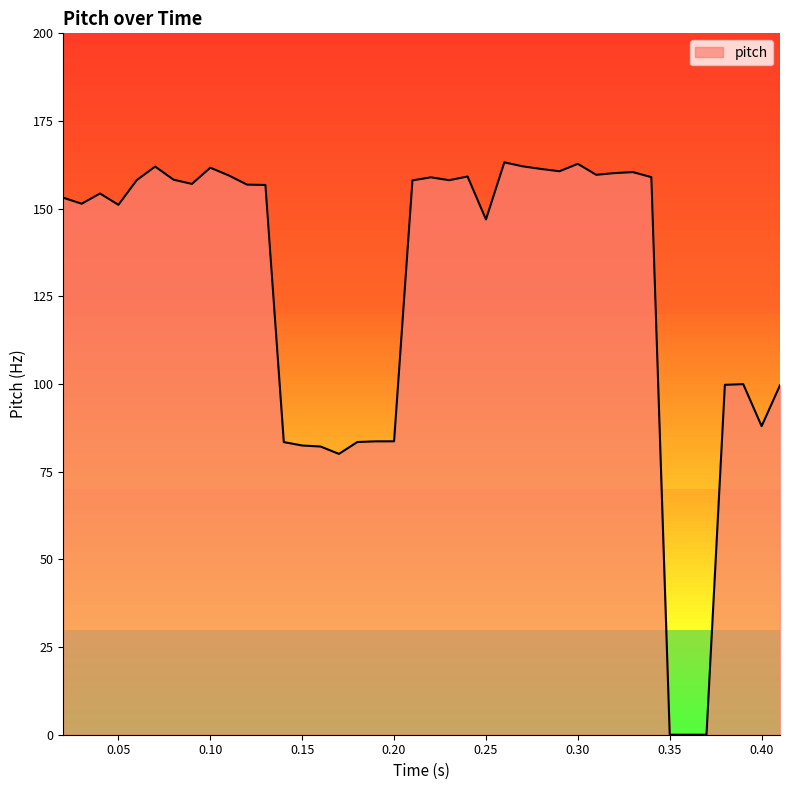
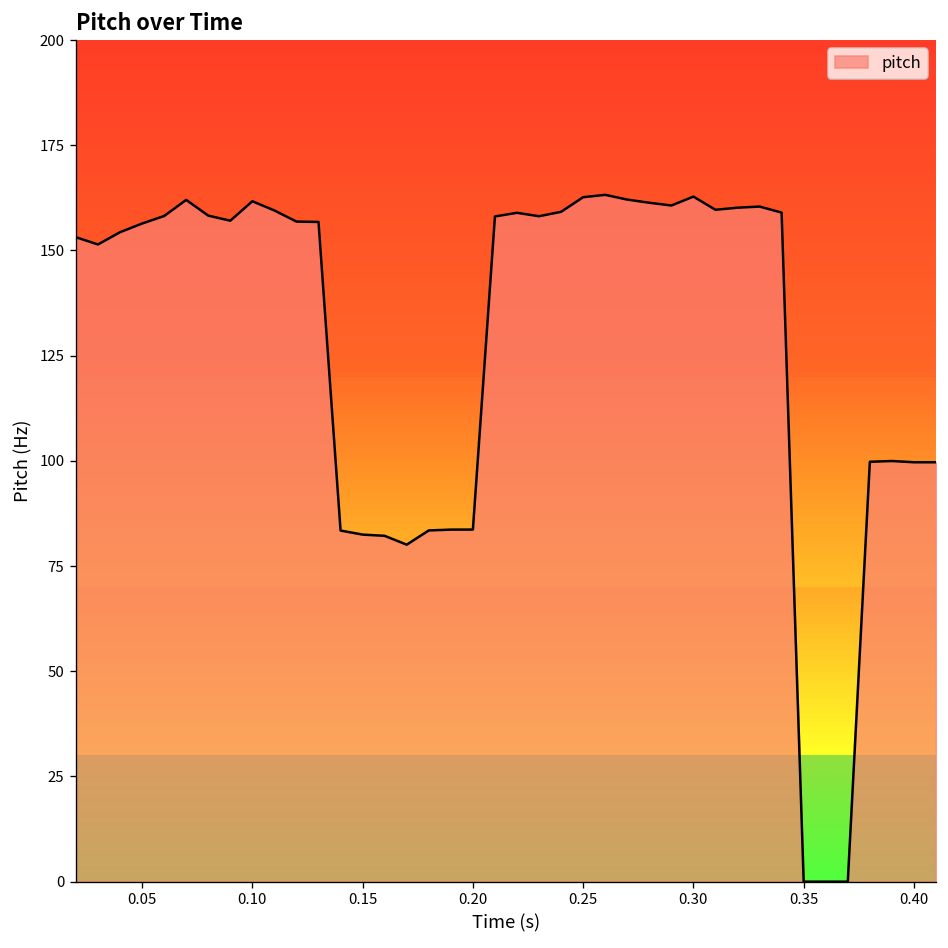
  {
-   "0.05": 151,
+   "0.05": 156,
    "0.10": 162,
    "0.15": 82,
    "0.20": 84,
-   "0.25": 147,
+   "0.25": 163,
    "0.30": 163,
    "0.35": 0,
-   "0.40": 88
+   "0.40": 100
  }
